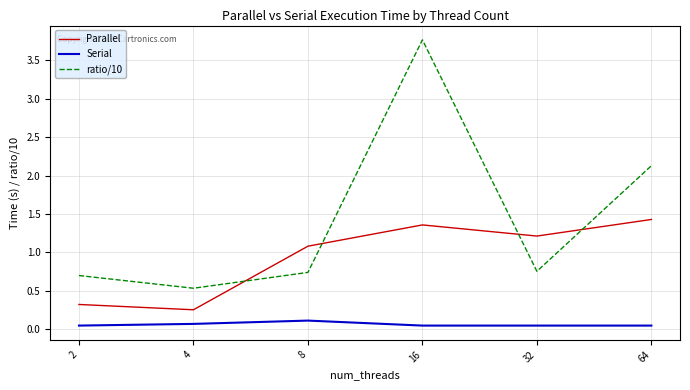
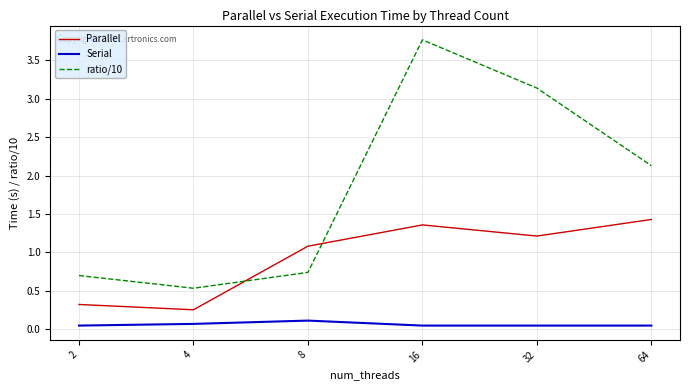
  {
    "Parallel": {
      "2": 0.3,
      "4": 0.3,
      "8": 1.1,
      "16": 1.4,
      "32": 1.2,
      "64": 1.4
    },
    "Serial": {
      "2": 0.0,
      "4": 0.1,
      "8": 0.1,
      "16": 0.0,
      "32": 0.0,
      "64": 0.0
    },
    "ratio/10": {
      "2": 0.7,
      "4": 0.5,
      "8": 0.7,
      "16": 3.8,
-     "32": 0.8,
+     "32": 3.1,
      "64": 2.1
    }
  }
